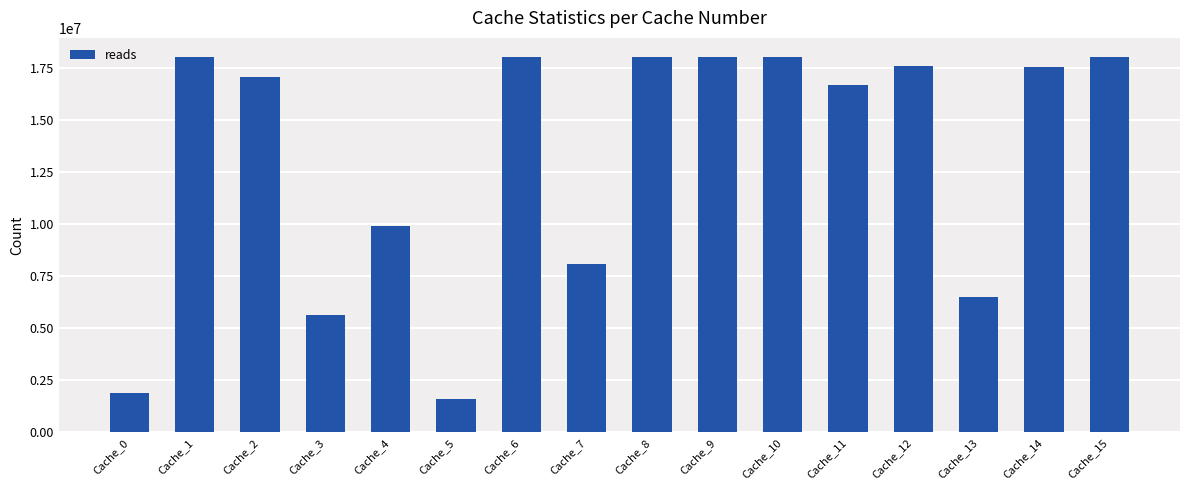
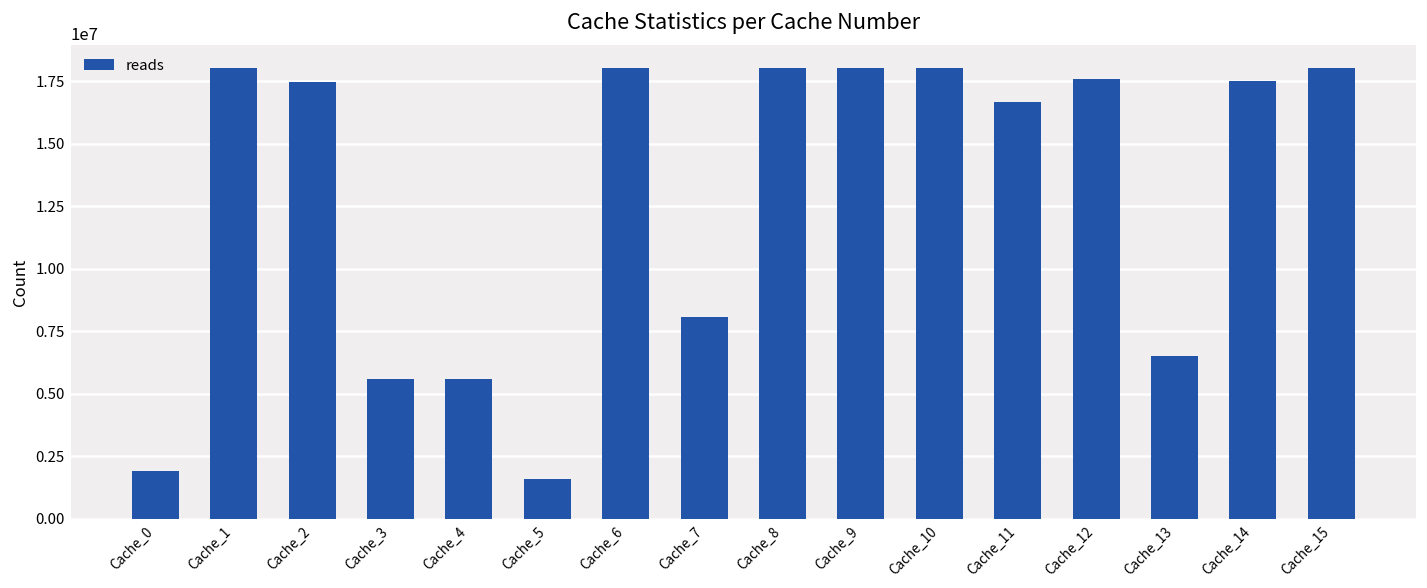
  {
    "Cache_0": 1900000,
    "Cache_1": 18000000,
-   "Cache_2": 17000000,
+   "Cache_2": 17500000,
    "Cache_3": 5600000,
-   "Cache_4": 9900000,
+   "Cache_4": 5600000,
    "Cache_5": 1600000,
    "Cache_6": 18000000,
    "Cache_7": 8100000,
    "Cache_8": 18000000,
    "Cache_9": 18000000,
    "Cache_10": 18000000,
    "Cache_11": 16700000,
    "Cache_12": 17600000,
    "Cache_13": 6500000,
    "Cache_14": 17500000,
    "Cache_15": 18000000
  }
